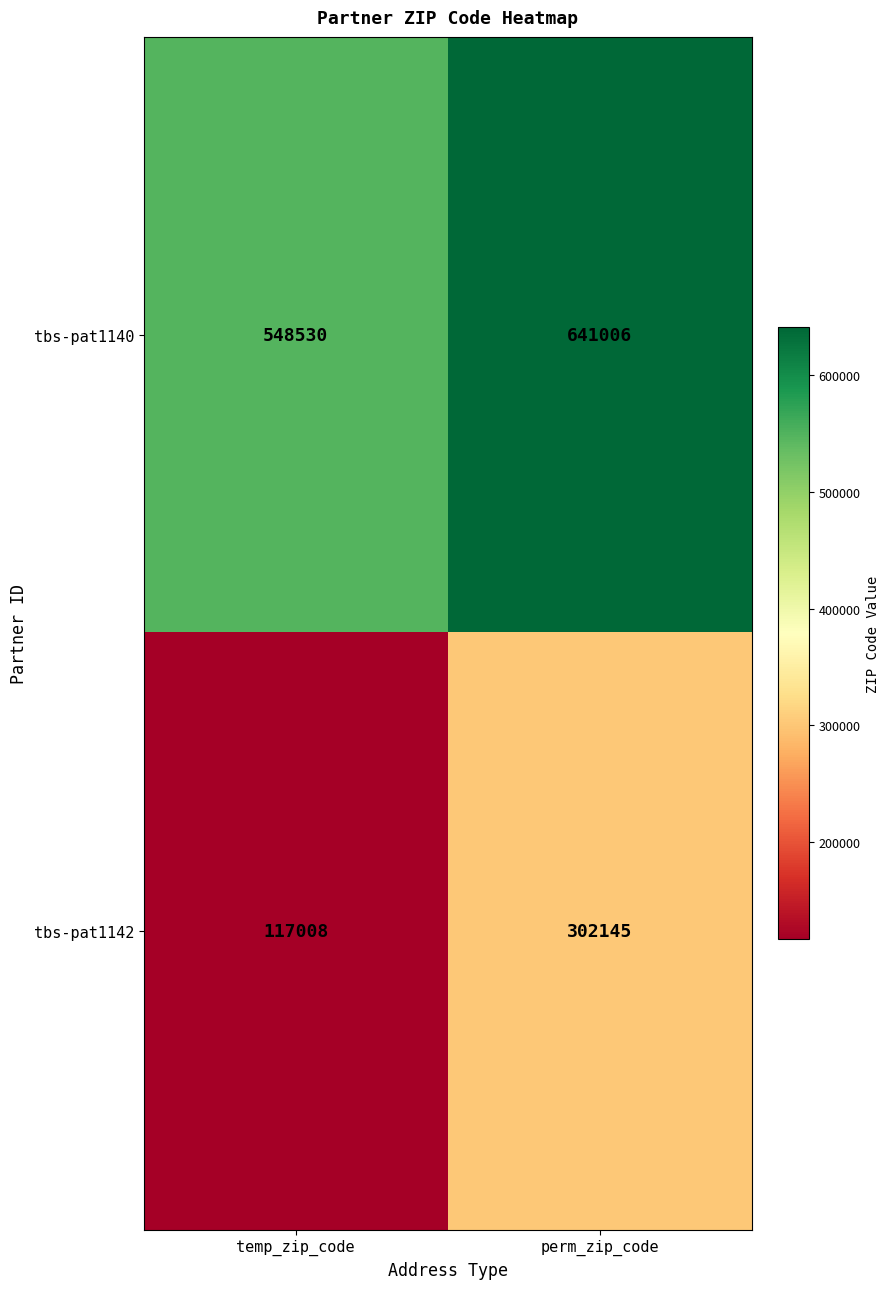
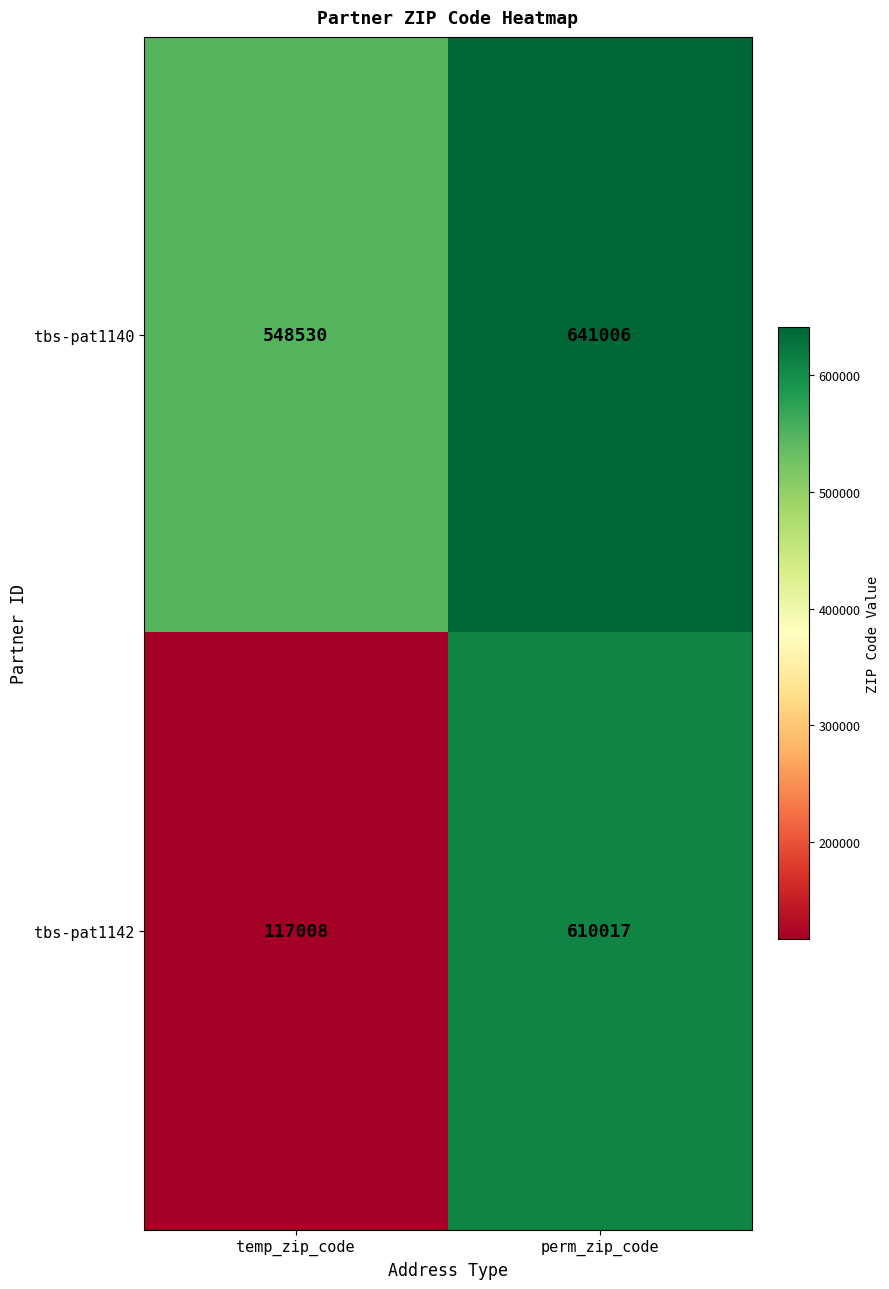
  {
    "tbs-pat1140": {
      "temp_zip_code": 548530,
      "perm_zip_code": 641006
    },
    "tbs-pat1142": {
      "temp_zip_code": 117008,
-     "perm_zip_code": 302145
+     "perm_zip_code": 610017
    }
  }
